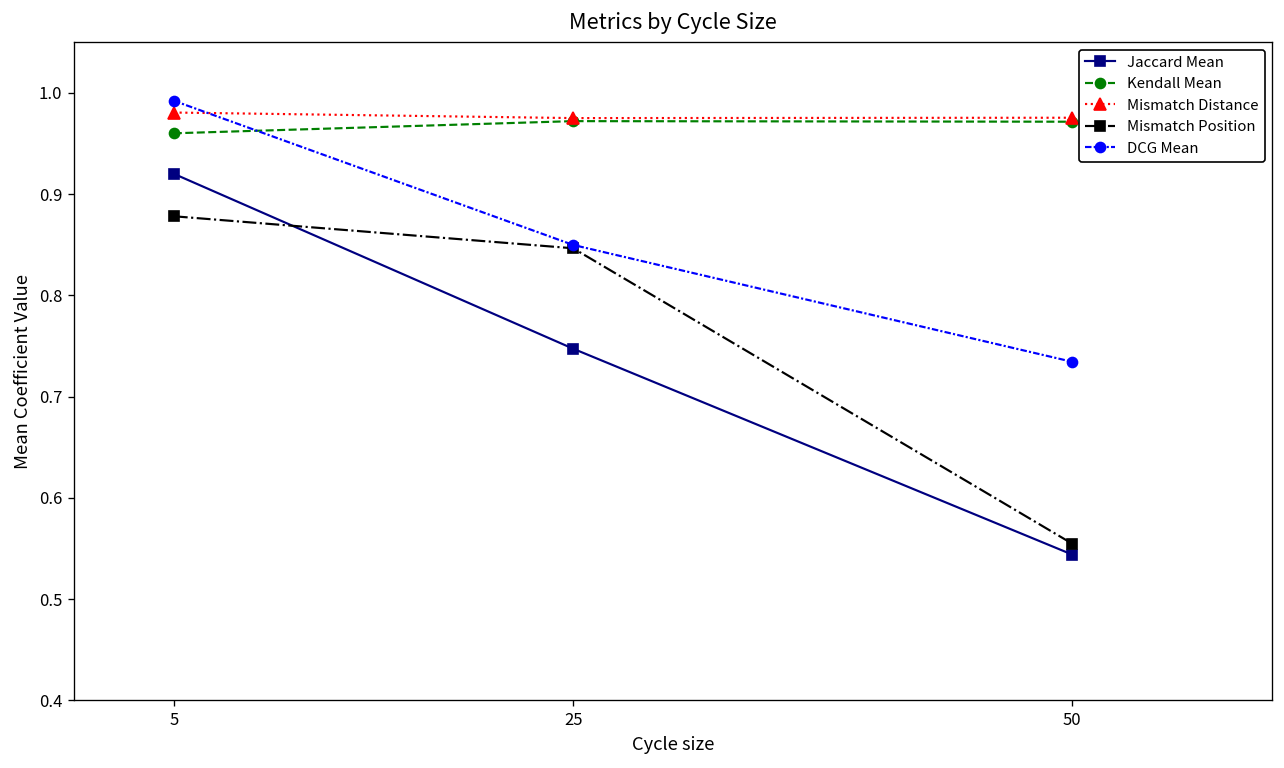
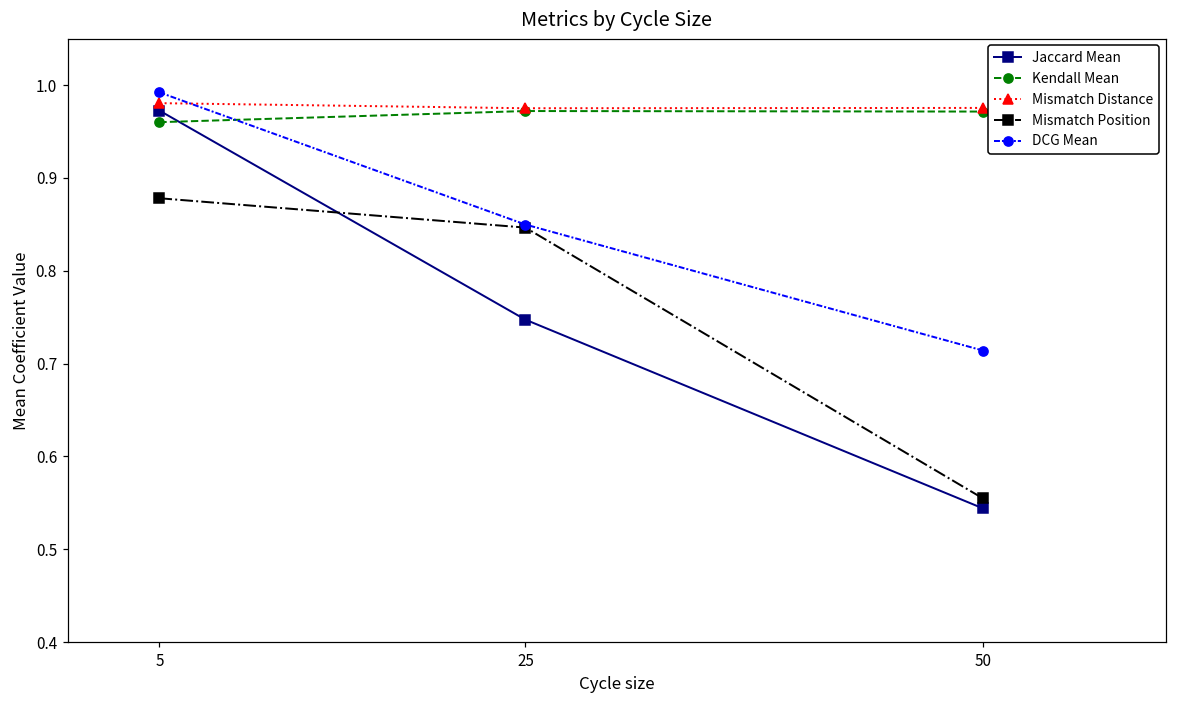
  {
    "Jaccard Mean": {
-     "5": 0.92,
+     "5": 0.97,
      "25": 0.75,
      "50": 0.54
    },
    "Kendall Mean": {
      "5": 0.96,
      "50": 0.97
    },
    "Mismatch Distance": {
      "5": 0.98,
      "50": 0.98
    },
    "Mismatch Position": {
      "5": 0.88,
      "25": 0.85,
      "50": 0.55
    },
    "DCG Mean": {
      "5": 0.99,
      "25": 0.85,
-     "50": 0.73
+     "50": 0.71
    }
  }
